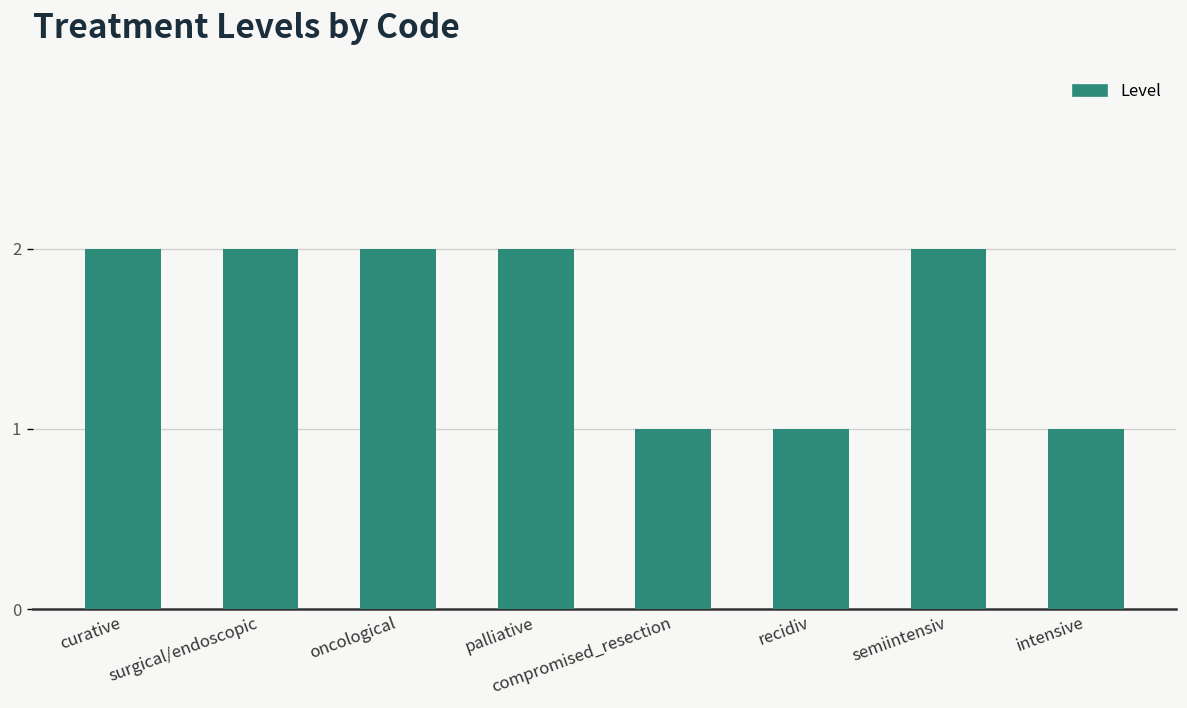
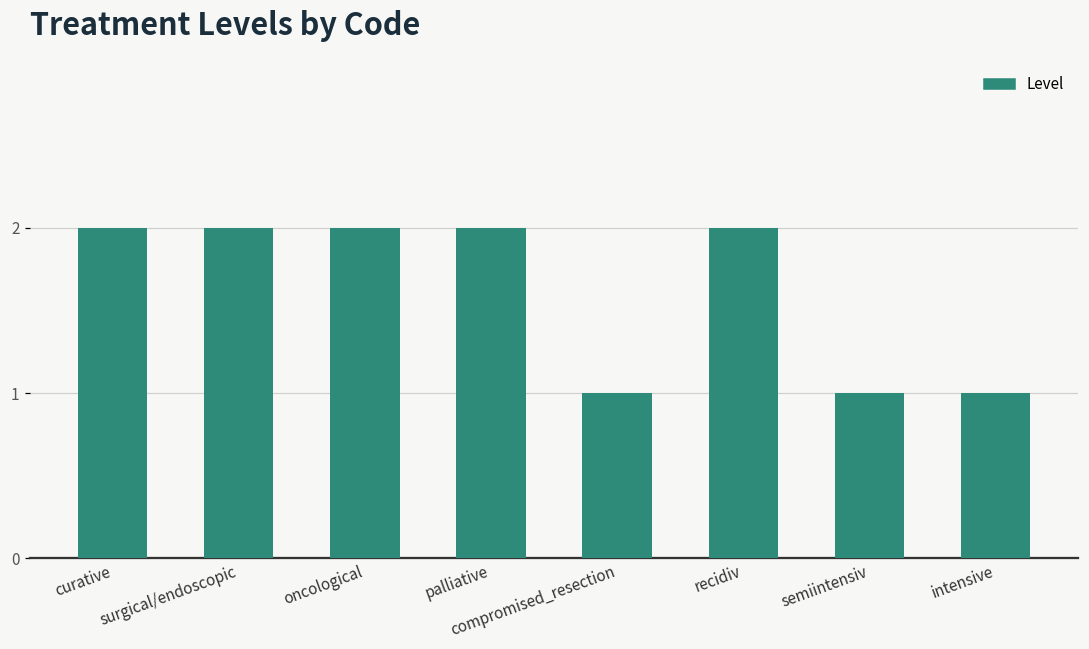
  {
    "curative": 2,
    "surgical/endoscopic": 2,
    "oncological": 2,
    "palliative": 2,
    "compromised_resection": 1,
-   "recidiv": 1,
-   "semiintensiv": 2,
+   "recidiv": 2,
+   "semiintensiv": 1,
    "intensive": 1
  }
